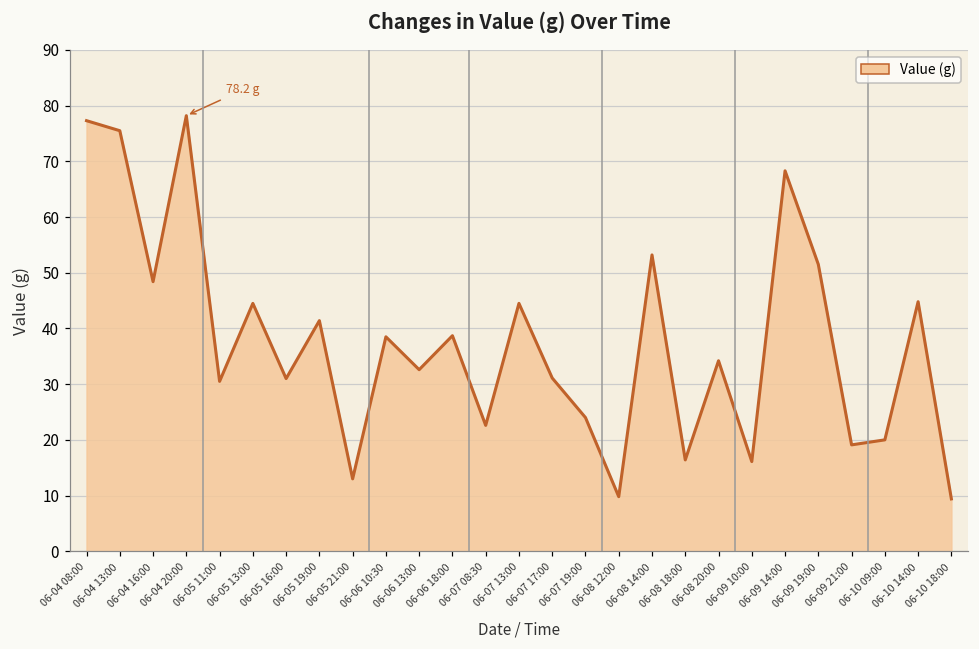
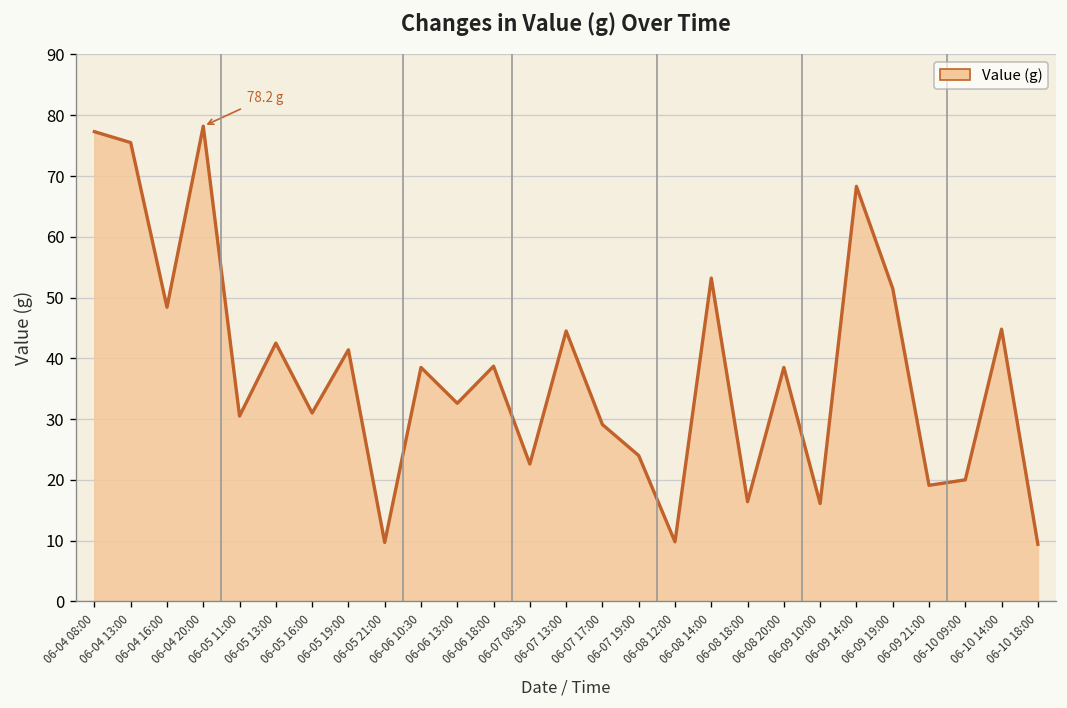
  {
    "06-04 08:00": 77,
    "06-04 13:00": 76,
    "06-04 16:00": 48,
    "06-05 11:00": 31,
-   "06-05 13:00": 45,
+   "06-05 13:00": 43,
    "06-05 16:00": 31,
    "06-05 19:00": 41,
-   "06-05 21:00": 13,
+   "06-05 21:00": 10,
    "06-06 10:30": 39,
    "06-06 13:00": 33,
    "06-06 18:00": 39,
    "06-07 08:30": 23,
    "06-07 13:00": 45,
-   "06-07 17:00": 31,
+   "06-07 17:00": 29,
    "06-07 19:00": 24,
    "06-08 12:00": 10,
    "06-08 14:00": 53,
    "06-08 18:00": 16,
-   "06-08 20:00": 34,
+   "06-08 20:00": 39,
    "06-09 10:00": 16,
    "06-09 14:00": 68,
    "06-09 19:00": 52,
    "06-09 21:00": 19,
    "06-10 09:00": 20,
    "06-10 14:00": 45,
    "06-10 18:00": 9
  }
